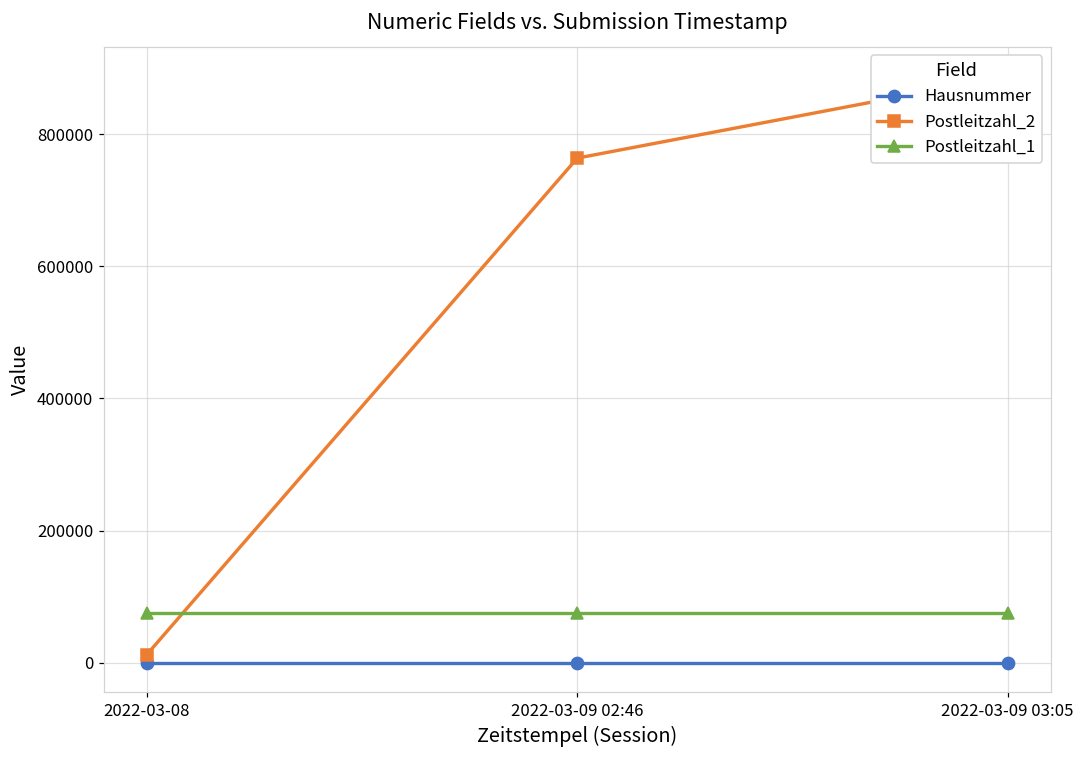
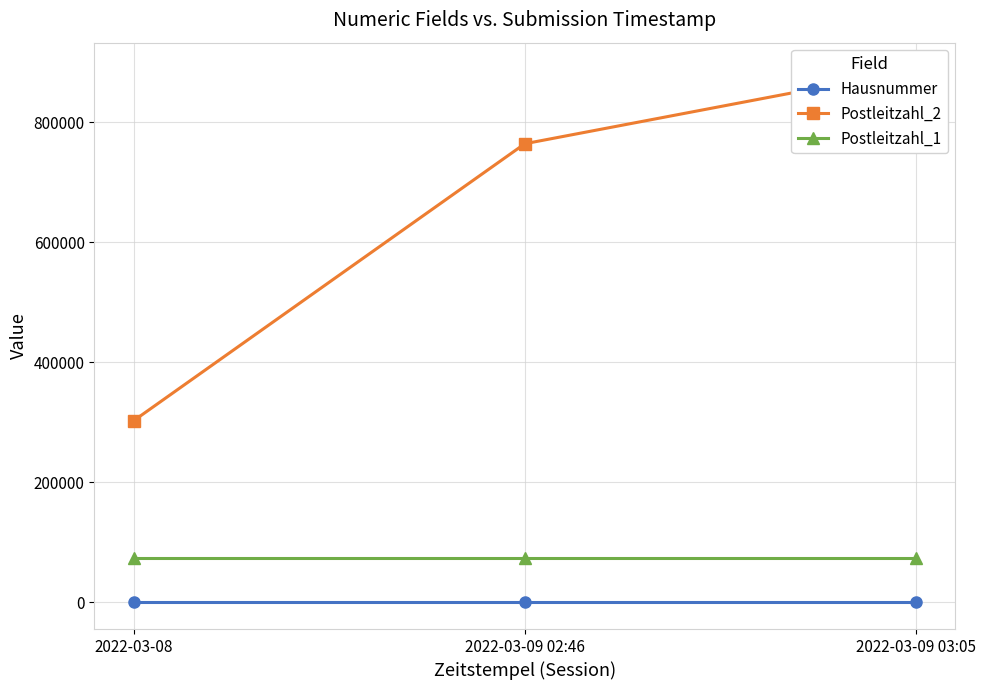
  {
    "Hausnummer": {
      "2022-03-08": 0,
      "2022-03-09 02:46": 0,
      "2022-03-09 03:05": 0
    },
    "Postleitzahl_2": {
-     "2022-03-08": 10000,
+     "2022-03-08": 300000,
      "2022-03-09 02:46": 760000
    },
    "Postleitzahl_1": {
      "2022-03-08": 70000,
      "2022-03-09 02:46": 70000,
      "2022-03-09 03:05": 70000
    }
  }
